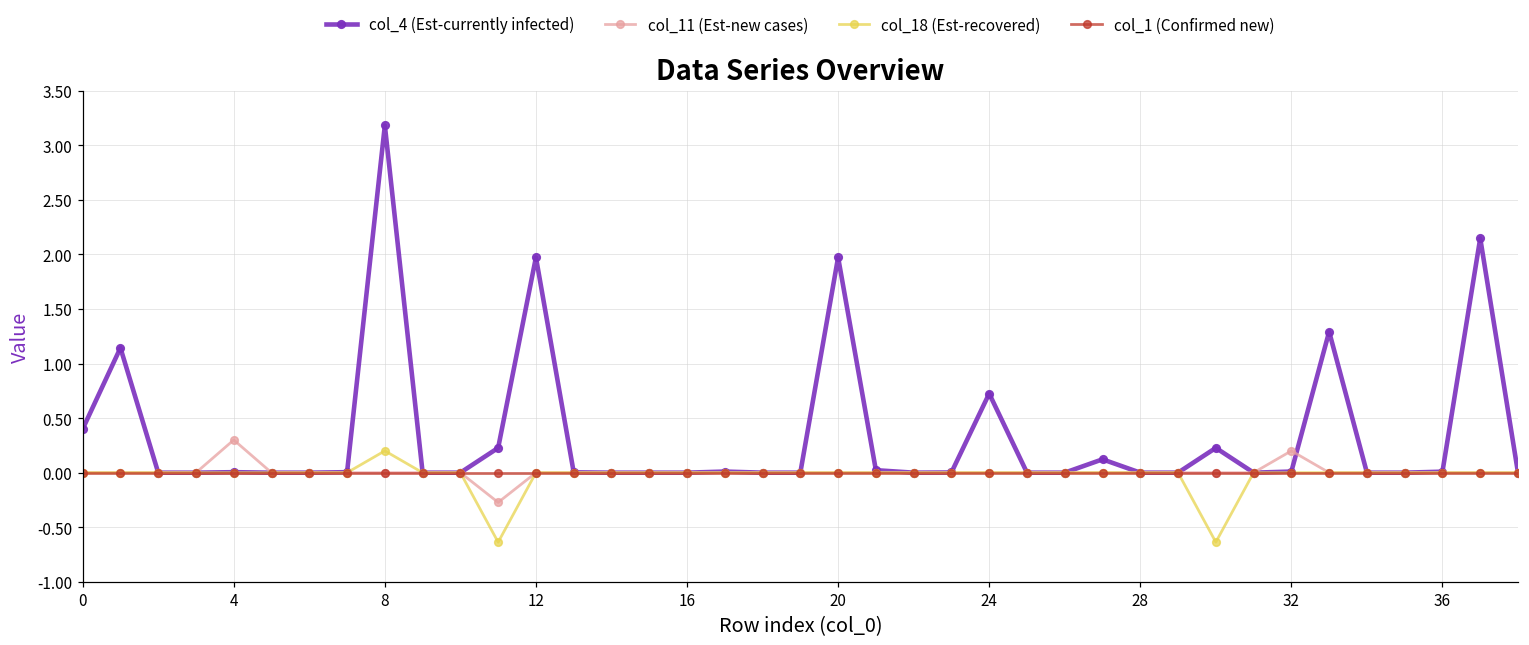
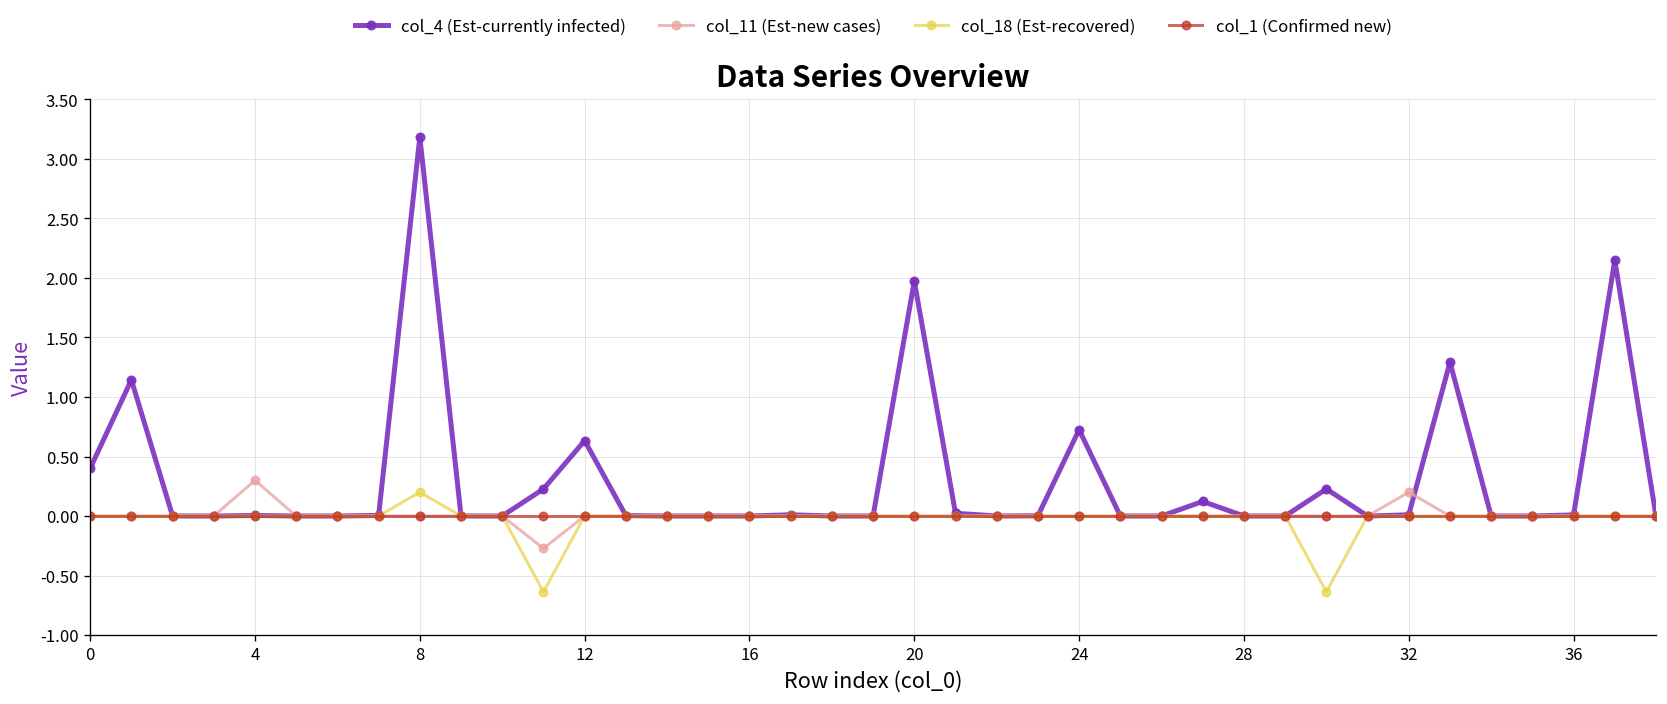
  {
    "col_4 (Est-currently infected)": {
      "0": 0.4,
      "8": 3.2,
-     "12": 2.0,
+     "12": 0.6,
      "20": 2.0,
      "24": 0.7
    },
    "col_11 (Est-new cases)": {
      "4": 0.3,
      "32": 0.2
    },
    "col_18 (Est-recovered)": {
      "8": 0.2
    }
  }
